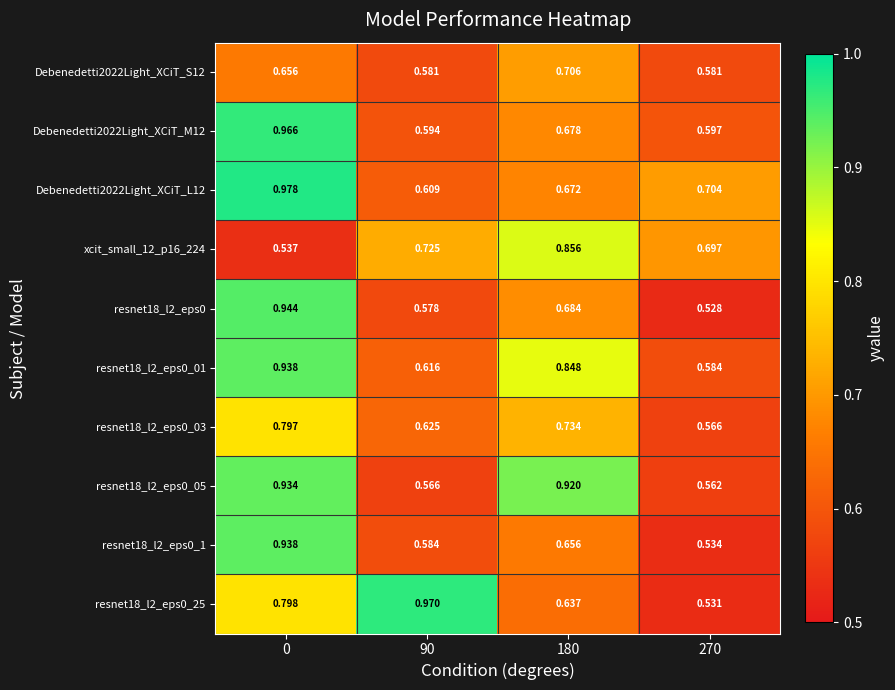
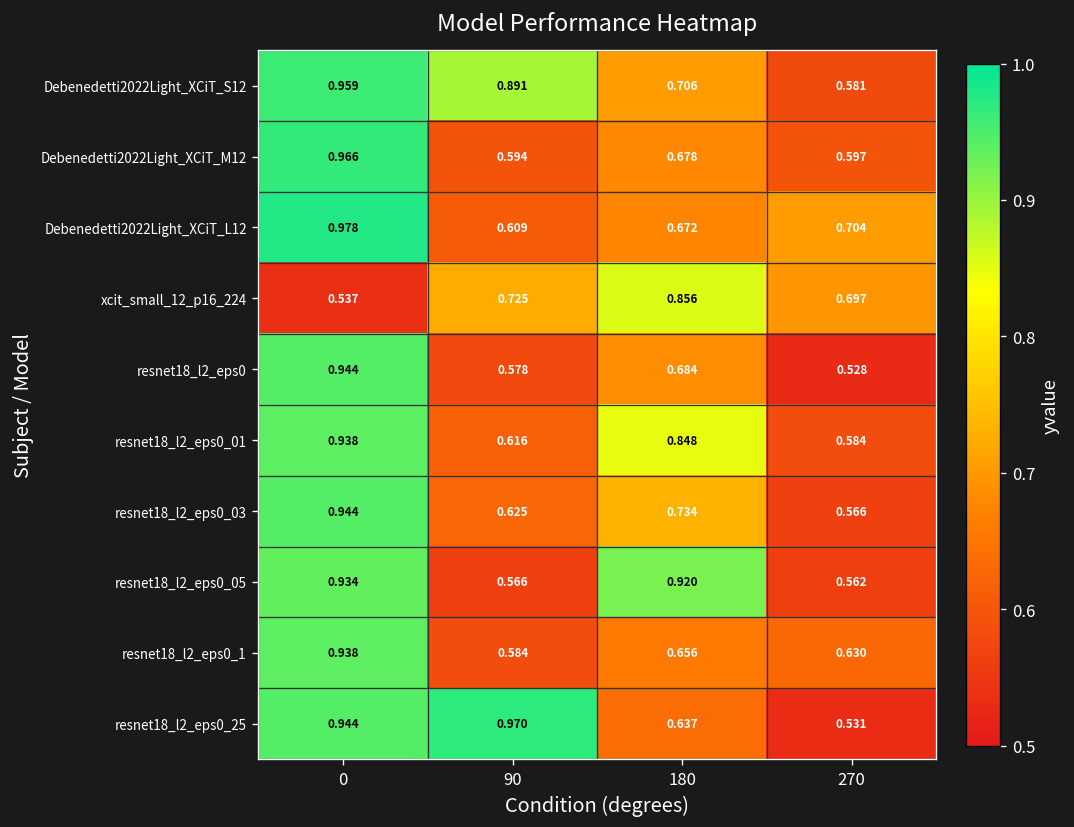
  {
    "Debenedetti2022Light_XCiT_S12": {
-     "0": 0.656,
-     "90": 0.581,
+     "0": 0.959,
+     "90": 0.891,
      "180": 0.706,
      "270": 0.581
    },
    "Debenedetti2022Light_XCiT_M12": {
      "0": 0.966,
      "90": 0.594,
      "180": 0.678,
      "270": 0.597
    },
    "Debenedetti2022Light_XCiT_L12": {
      "0": 0.978,
      "90": 0.609,
      "180": 0.672,
      "270": 0.704
    },
    "xcit_small_12_p16_224": {
      "0": 0.537,
      "90": 0.725,
      "180": 0.856,
      "270": 0.697
    },
    "resnet18_l2_eps0": {
      "0": 0.944,
      "90": 0.578,
      "180": 0.684,
      "270": 0.528
    },
    "resnet18_l2_eps0_01": {
      "0": 0.938,
      "90": 0.616,
      "180": 0.848,
      "270": 0.584
    },
    "resnet18_l2_eps0_03": {
-     "0": 0.797,
+     "0": 0.944,
      "90": 0.625,
      "180": 0.734,
      "270": 0.566
    },
    "resnet18_l2_eps0_05": {
      "0": 0.934,
      "90": 0.566,
      "180": 0.920,
      "270": 0.562
    },
    "resnet18_l2_eps0_1": {
      "0": 0.938,
      "90": 0.584,
      "180": 0.656,
-     "270": 0.534
+     "270": 0.630
    },
    "resnet18_l2_eps0_25": {
-     "0": 0.798,
+     "0": 0.944,
      "90": 0.970,
      "180": 0.637,
      "270": 0.531
    }
  }
